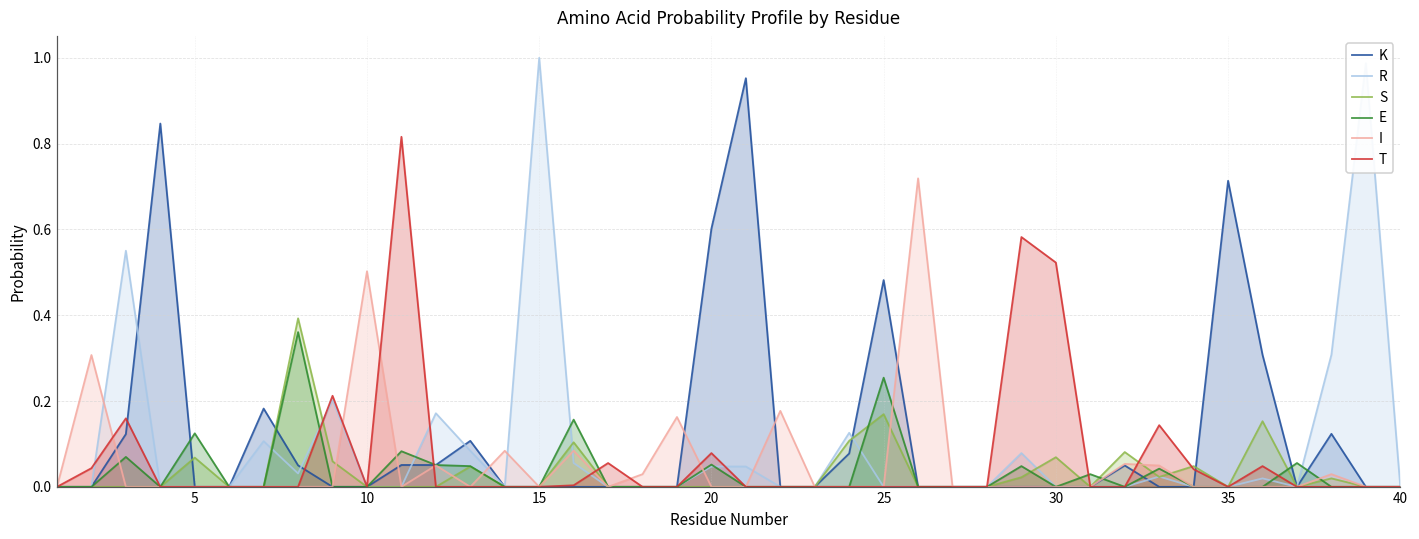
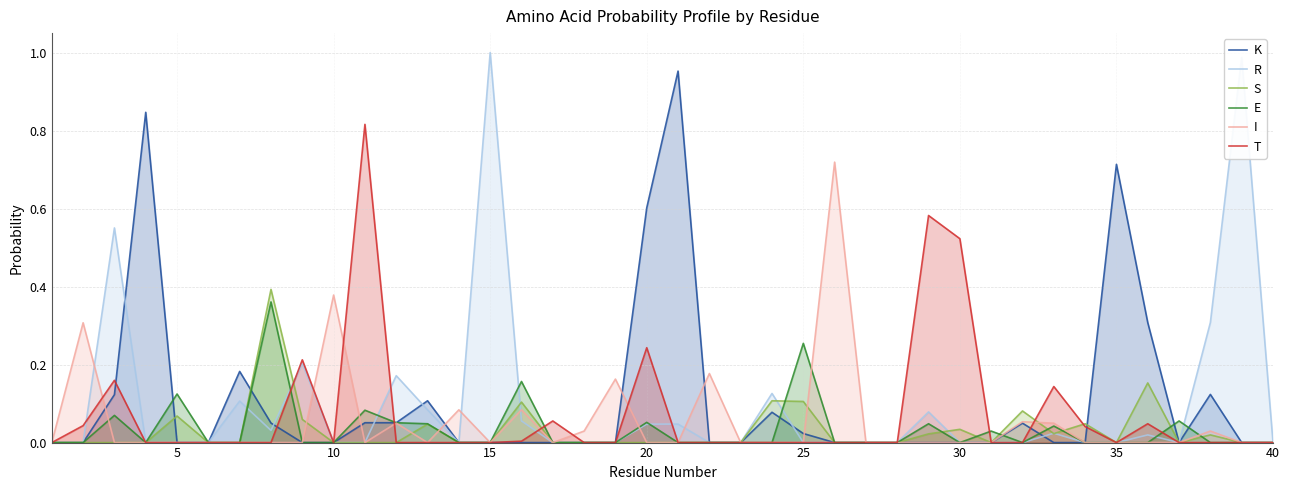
  {
    "K": {
      "20": 0.60,
-     "25": 0.48,
+     "25": 0.02,
      "35": 0.71
    },
    "R": {
      "15": 1.00
    },
    "S": {
      "5": 0.07,
-     "25": 0.17,
-     "30": 0.07
+     "25": 0.11,
+     "30": 0.03
    },
    "E": {
      "5": 0.12,
      "25": 0.25
    },
    "I": {
-     "10": 0.50
+     "10": 0.38
    },
    "T": {
-     "20": 0.08,
+     "20": 0.24,
      "30": 0.52
    }
  }
